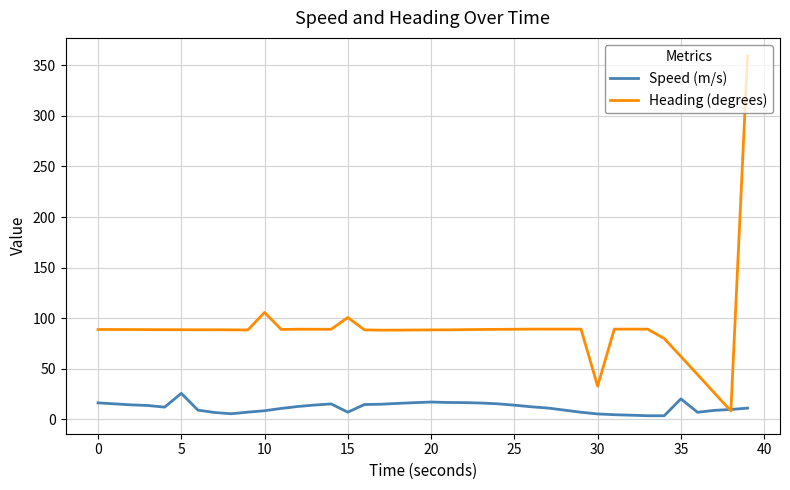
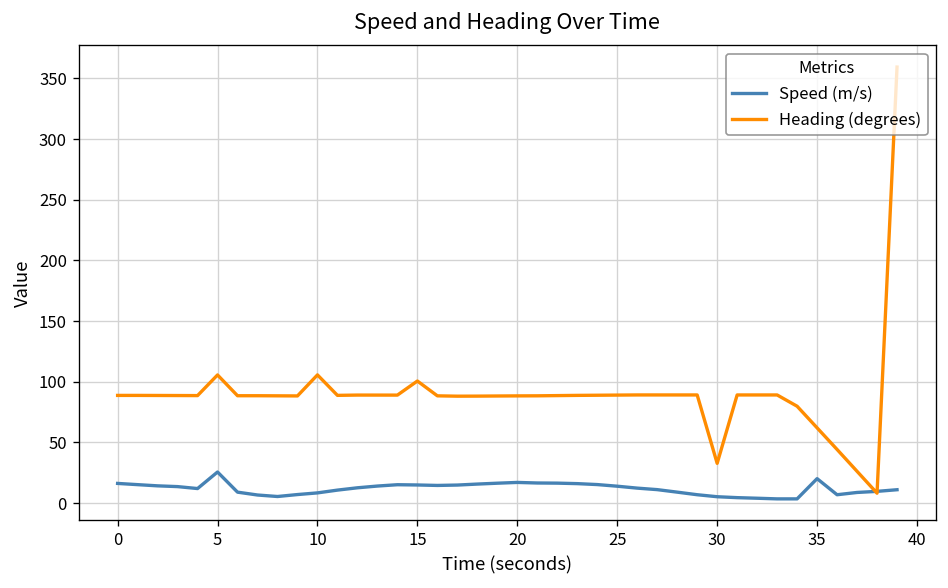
  {
    "Speed (m/s)": {
      "0": 16,
      "5": 26,
      "10": 8,
-     "15": 7,
+     "15": 15,
      "20": 17,
      "25": 14,
      "30": 5,
      "35": 20
    },
    "Heading (degrees)": {
      "0": 89,
-     "5": 89,
+     "5": 106,
      "10": 106,
      "15": 101,
      "20": 88,
      "25": 89,
      "30": 33,
      "35": 62
    }
  }
